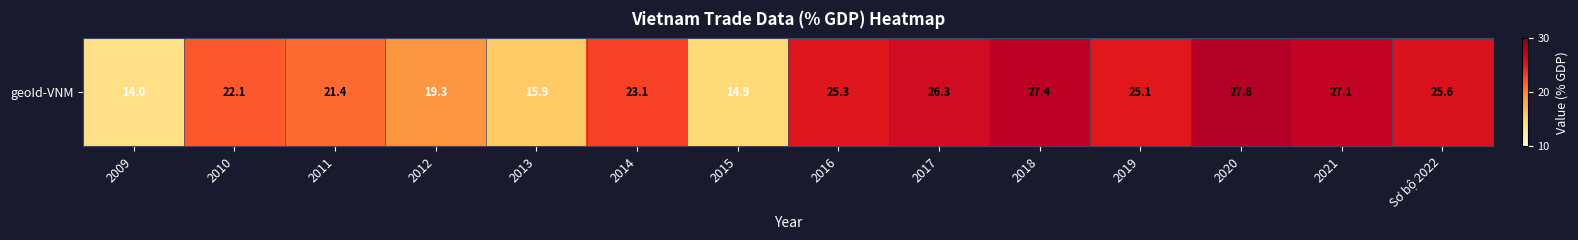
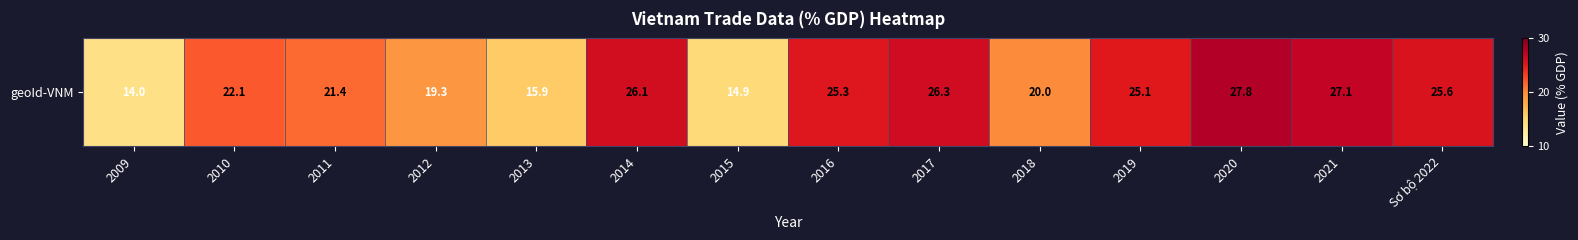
  {
    "geoId-VNM": {
      "2009": 14.0,
      "2010": 22.1,
      "2011": 21.4,
      "2012": 19.3,
      "2013": 15.9,
-     "2014": 23.1,
+     "2014": 26.1,
      "2015": 14.9,
      "2016": 25.3,
      "2017": 26.3,
-     "2018": 27.4,
+     "2018": 20.0,
      "2019": 25.1,
      "2020": 27.8,
      "2021": 27.1,
      "Sơ bộ 2022": 25.6
    }
  }
